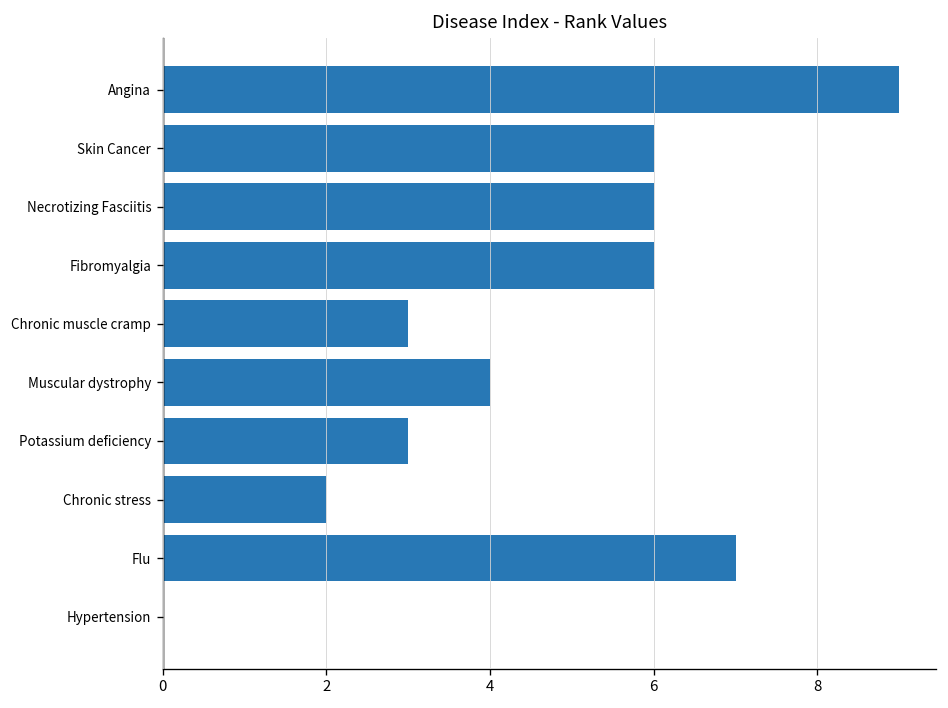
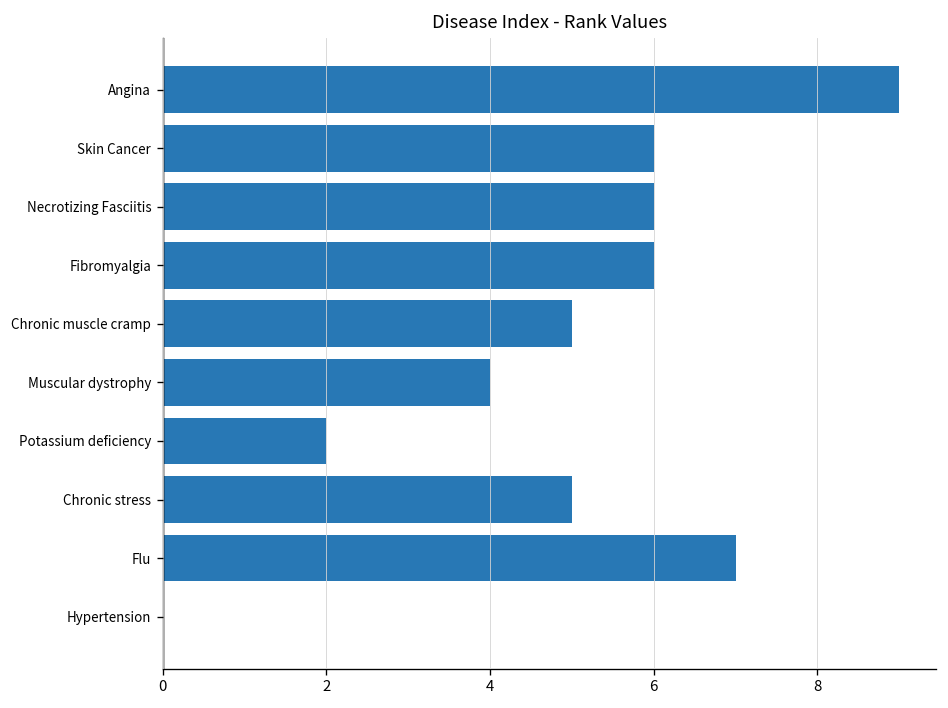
  {
    "Angina": 9,
    "Skin Cancer": 6,
    "Necrotizing Fasciitis": 6,
    "Fibromyalgia": 6,
-   "Chronic muscle cramp": 3,
+   "Chronic muscle cramp": 5,
    "Muscular dystrophy": 4,
-   "Potassium deficiency": 3,
-   "Chronic stress": 2,
+   "Potassium deficiency": 2,
+   "Chronic stress": 5,
    "Flu": 7,
    "Hypertension": 0
  }
